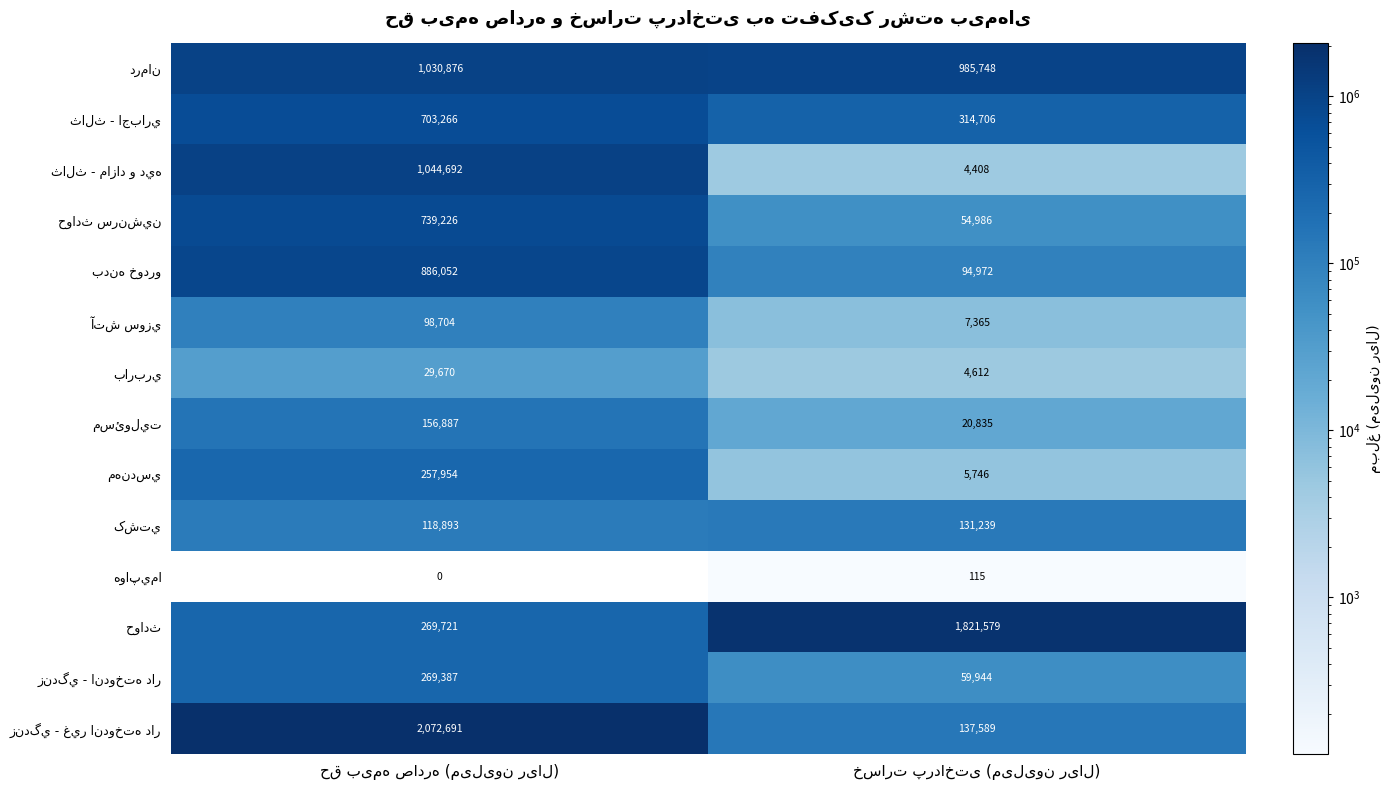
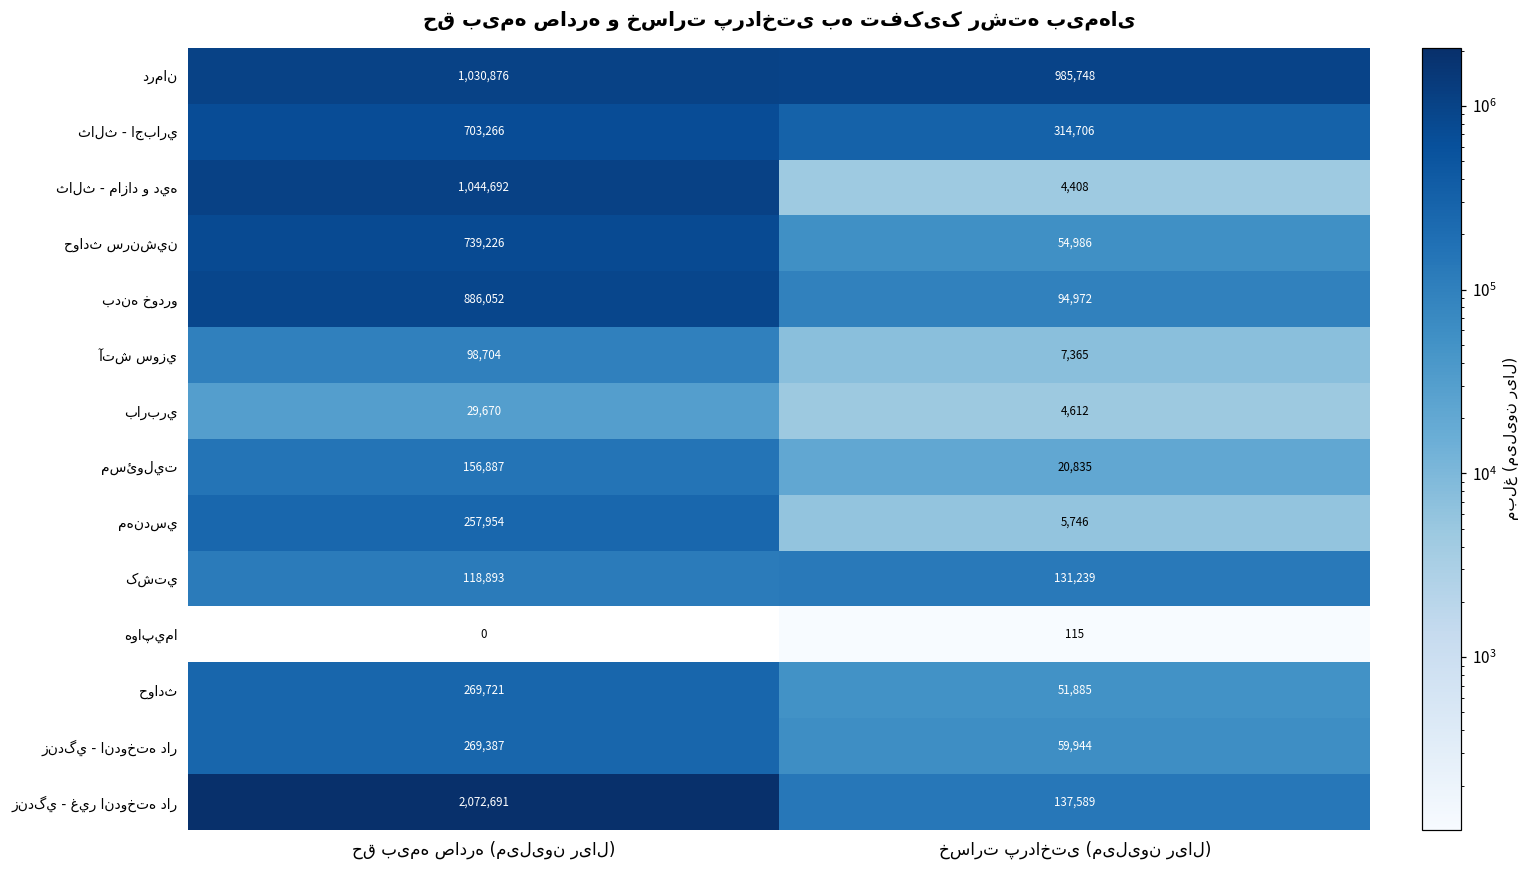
  {
    "درمان": {
      "حق بیمه صادره (میلیون ریال)": "1,030,876",
      "خسارت پرداختی (میلیون ریال)": "985,748"
    },
    "ثالث - اجباري": {
      "حق بیمه صادره (میلیون ریال)": "703,266",
      "خسارت پرداختی (میلیون ریال)": "314,706"
    },
    "ثالث - مازاد و ديه": {
      "حق بیمه صادره (میلیون ریال)": "1,044,692",
      "خسارت پرداختی (میلیون ریال)": "4,408"
    },
    "حوادث سرنشين": {
      "حق بیمه صادره (میلیون ریال)": "739,226",
      "خسارت پرداختی (میلیون ریال)": "54,986"
    },
    "بدنه خودرو": {
      "حق بیمه صادره (میلیون ریال)": "886,052",
      "خسارت پرداختی (میلیون ریال)": "94,972"
    },
    "آتش سوزي": {
      "حق بیمه صادره (میلیون ریال)": "98,704",
      "خسارت پرداختی (میلیون ریال)": "7,365"
    },
    "باربري": {
      "حق بیمه صادره (میلیون ریال)": "29,670",
      "خسارت پرداختی (میلیون ریال)": "4,612"
    },
    "مسئوليت": {
      "حق بیمه صادره (میلیون ریال)": "156,887",
      "خسارت پرداختی (میلیون ریال)": "20,835"
    },
    "مهندسي": {
      "حق بیمه صادره (میلیون ریال)": "257,954",
      "خسارت پرداختی (میلیون ریال)": "5,746"
    },
    "کشتي": {
      "حق بیمه صادره (میلیون ریال)": "118,893",
      "خسارت پرداختی (میلیون ریال)": "131,239"
    },
    "هواپيما": {
      "حق بیمه صادره (میلیون ریال)": "0",
      "خسارت پرداختی (میلیون ریال)": "115"
    },
    "حوادث": {
      "حق بیمه صادره (میلیون ریال)": "269,721",
-     "خسارت پرداختی (میلیون ریال)": "1,821,579"
+     "خسارت پرداختی (میلیون ریال)": "51,885"
    },
    "زندگي - اندوخته دار": {
      "حق بیمه صادره (میلیون ریال)": "269,387",
      "خسارت پرداختی (میلیون ریال)": "59,944"
    },
    "زندگي - غير اندوخته دار": {
      "حق بیمه صادره (میلیون ریال)": "2,072,691",
      "خسارت پرداختی (میلیون ریال)": "137,589"
    }
  }
